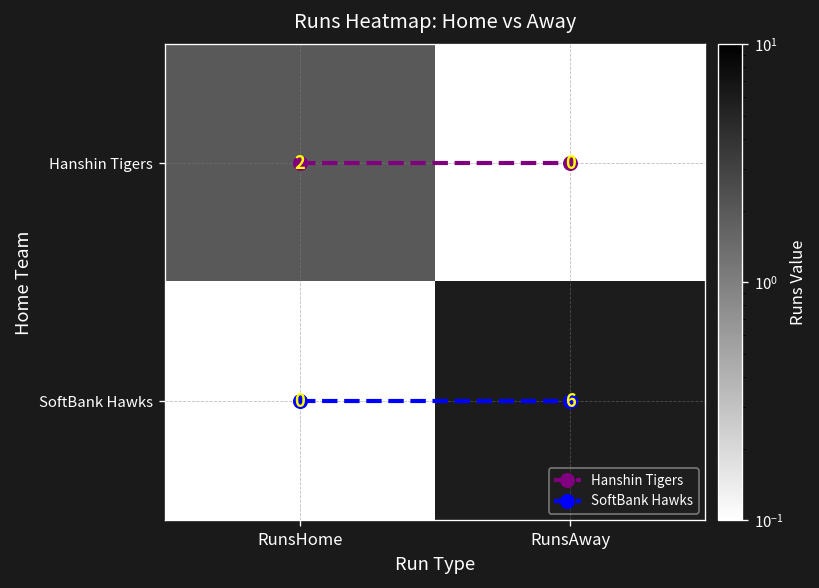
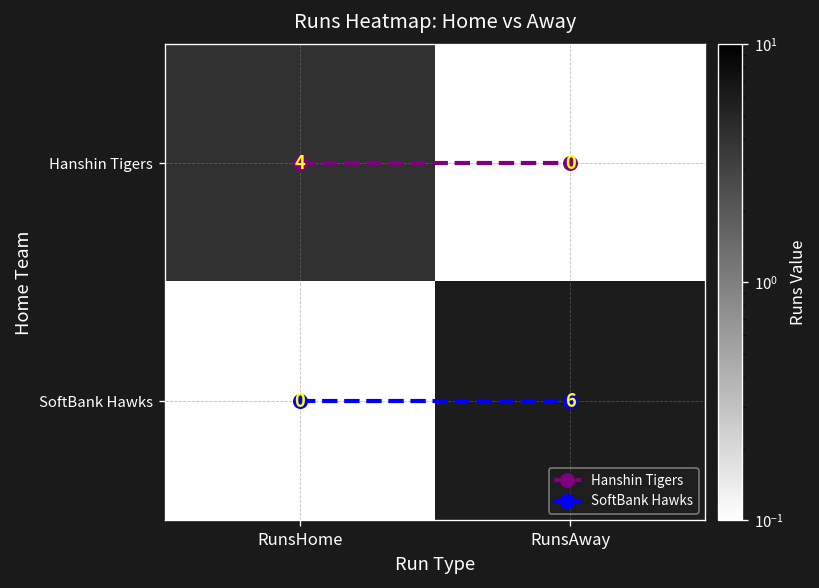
  {
    "Hanshin Tigers": {
-     "RunsHome": 2
+     "RunsHome": 4
    }
  }
